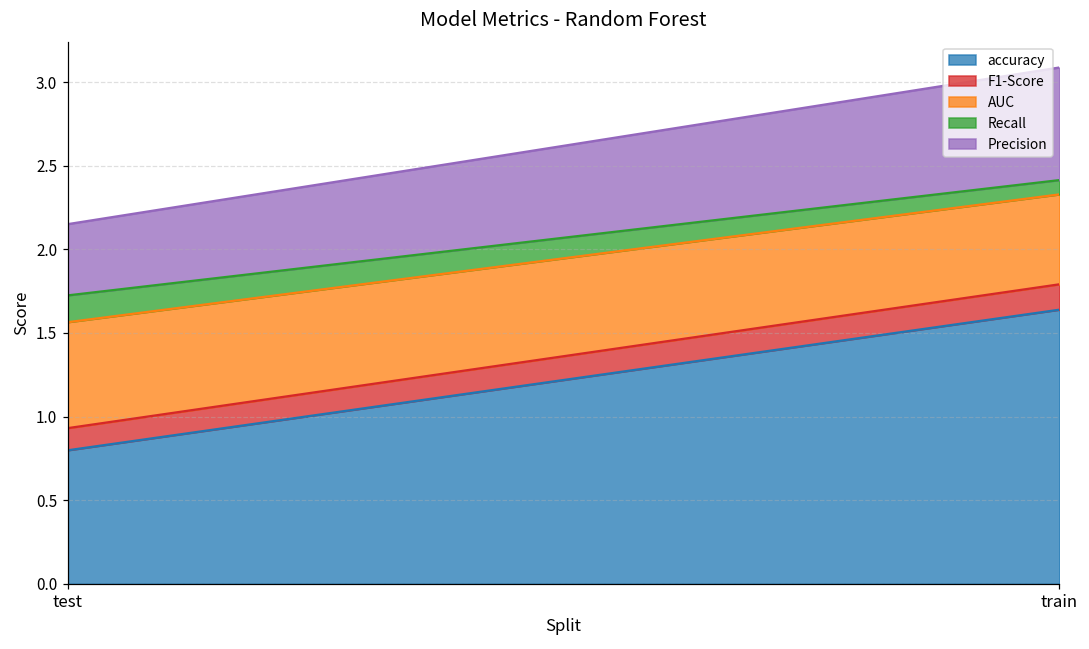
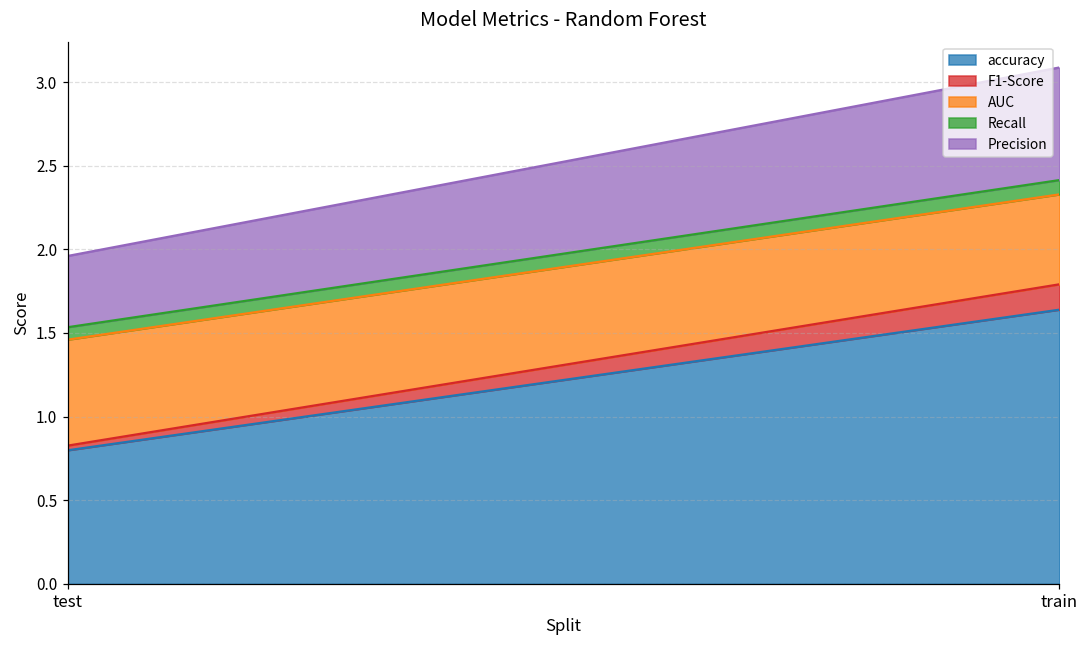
  {
    "accuracy": {
      "test": 0.80,
      "train": 1.64
    },
    "F1-Score": {
-     "test": 0.13,
+     "test": 0.03,
      "train": 0.15
    },
    "AUC": {
      "test": 0.63,
      "train": 0.54
    },
    "Recall": {
-     "test": 0.16,
+     "test": 0.07,
      "train": 0.09
    },
    "Precision": {
      "test": 0.43,
      "train": 0.67
    }
  }
